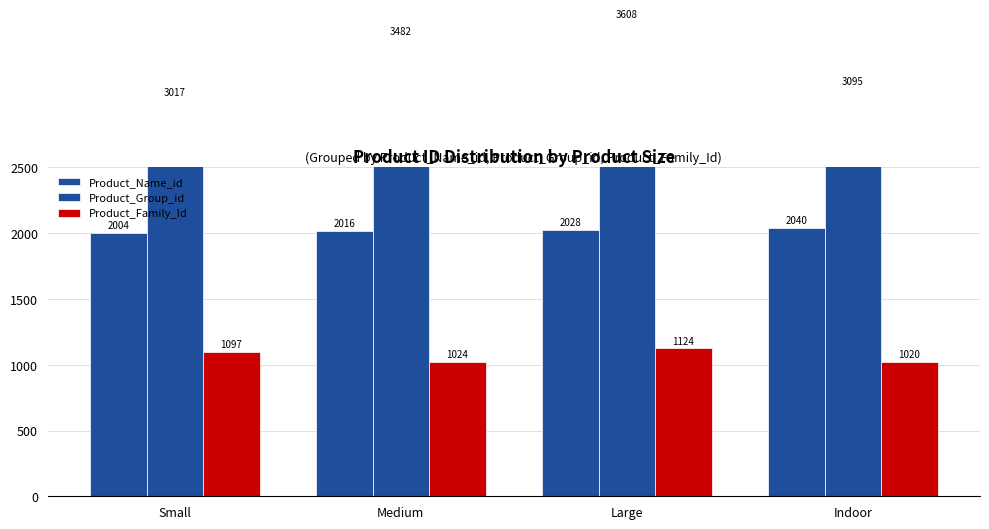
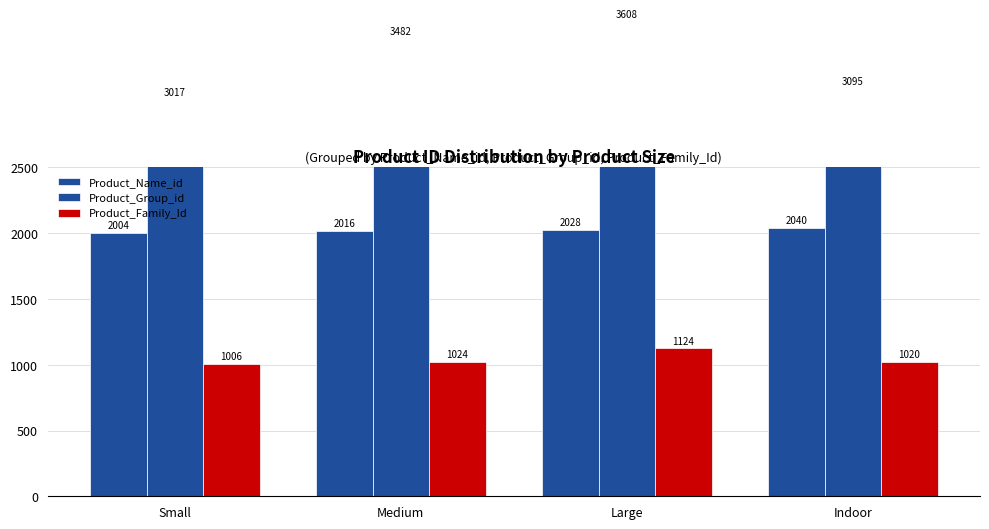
  {
    "Product_Family_Id": {
-     "Small": 1097,
+     "Small": 1006,
      "Medium": 1024,
      "Large": 1124,
      "Indoor": 1020
    }
  }
